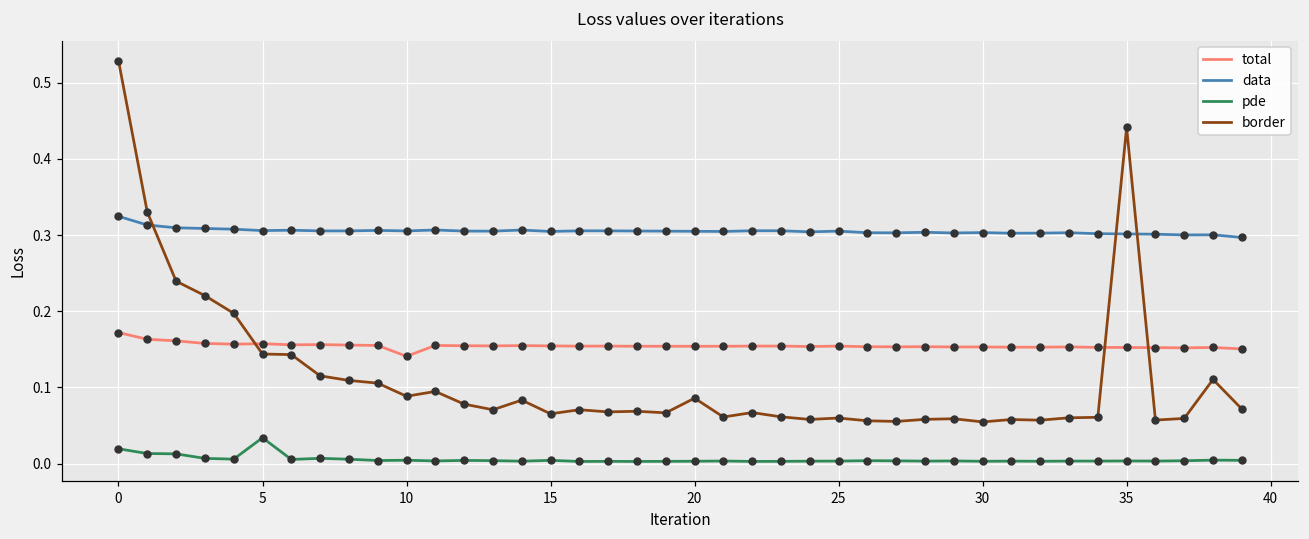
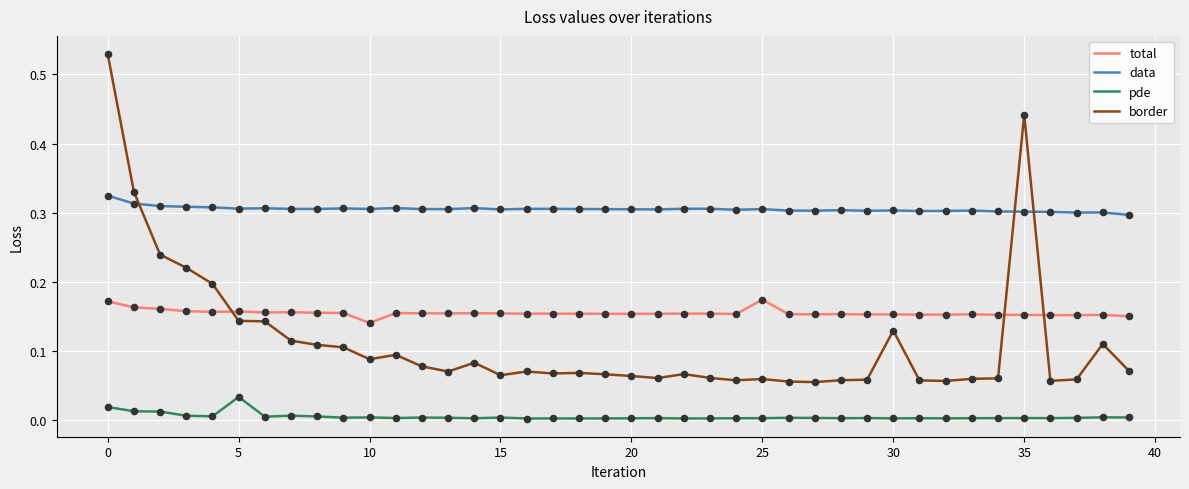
  {
    "total": {
      "0": 0.17,
      "5": 0.16,
      "10": 0.14,
      "15": 0.15,
      "20": 0.15,
-     "25": 0.15,
+     "25": 0.17,
      "30": 0.15,
      "35": 0.15
    },
    "data": {
      "0": 0.32,
      "5": 0.31,
      "10": 0.31,
      "15": 0.30,
      "20": 0.31,
      "25": 0.31,
      "30": 0.30,
      "35": 0.30
    },
    "pde": {
      "0": 0.02,
      "5": 0.03,
      "10": 0.00,
      "15": 0.00,
      "20": 0.00,
      "25": 0.00,
      "30": 0.00,
      "35": 0.00
    },
    "border": {
      "0": 0.53,
      "5": 0.14,
      "10": 0.09,
      "15": 0.07,
-     "20": 0.09,
+     "20": 0.06,
      "25": 0.06,
-     "30": 0.05,
+     "30": 0.13,
      "35": 0.44
    }
  }
